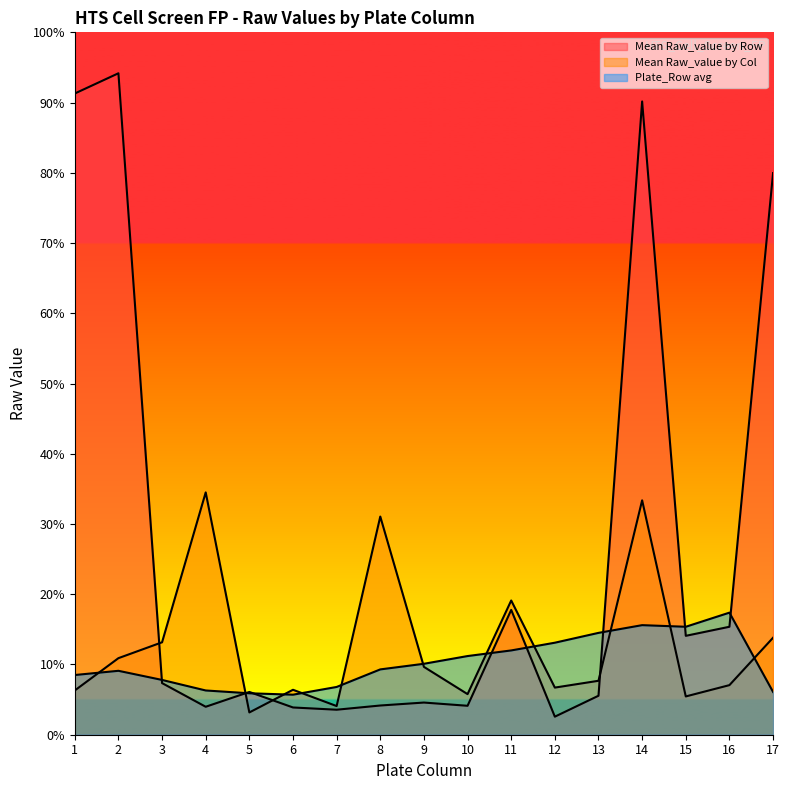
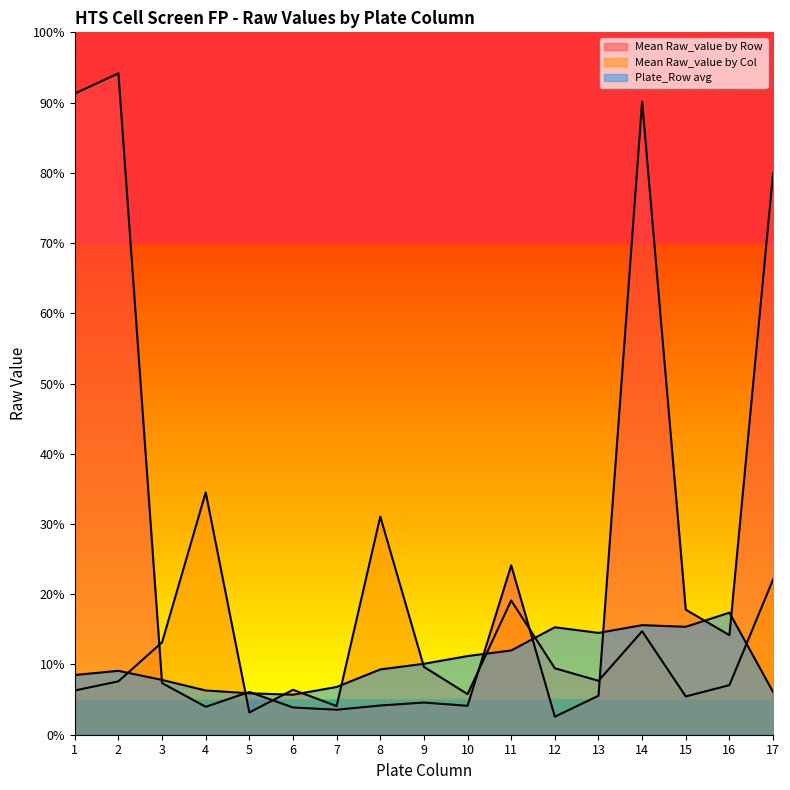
  {
    "Mean Raw_value by Row": {
      "1": "91%",
      "2": "94%",
      "3": "7%",
      "4": "4%",
      "6": "4%",
      "7": "4%",
      "8": "4%",
      "9": "5%",
      "10": "4%",
-     "11": "18%",
+     "11": "24%",
      "12": "3%",
      "13": "6%",
      "14": "90%",
-     "15": "14%",
-     "16": "15%",
+     "15": "18%",
+     "16": "14%",
      "17": "80%"
    },
    "Mean Raw_value by Col": {
      "1": "6%",
-     "2": "11%",
+     "2": "8%",
      "3": "13%",
      "4": "35%",
      "5": "3%",
      "6": "6%",
      "7": "4%",
      "8": "31%",
      "9": "10%",
      "10": "6%",
      "11": "19%",
-     "12": "7%",
+     "12": "9%",
      "13": "8%",
-     "14": "33%",
+     "14": "15%",
      "15": "5%",
      "16": "7%",
-     "17": "14%"
+     "17": "22%"
    },
    "Plate_Row avg": {
      "1": "9%",
      "2": "9%",
      "3": "8%",
      "4": "6%",
      "6": "6%",
      "7": "7%",
      "8": "9%",
      "9": "10%",
      "10": "11%",
      "11": "12%",
-     "12": "13%",
+     "12": "15%",
      "13": "15%",
      "14": "16%",
      "15": "15%",
      "16": "17%",
      "17": "6%"
    }
  }
